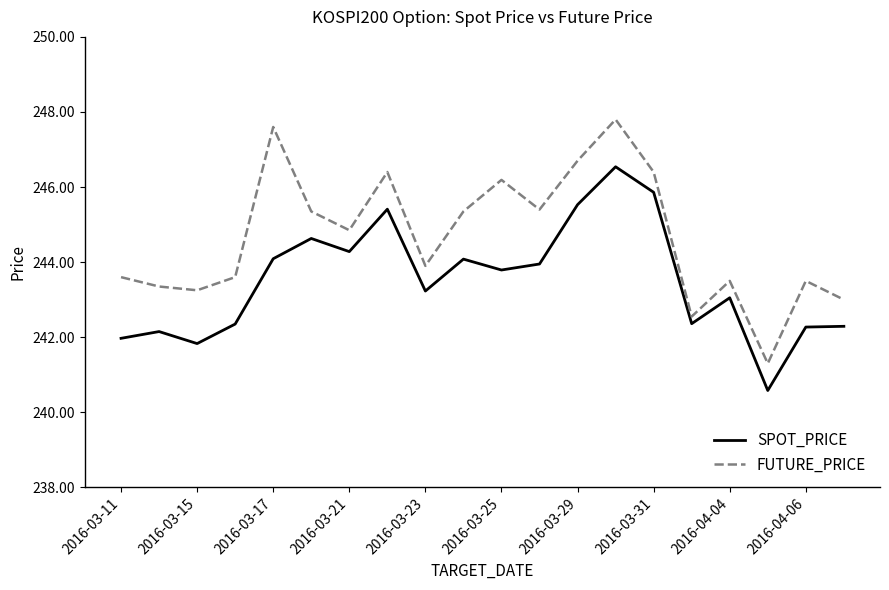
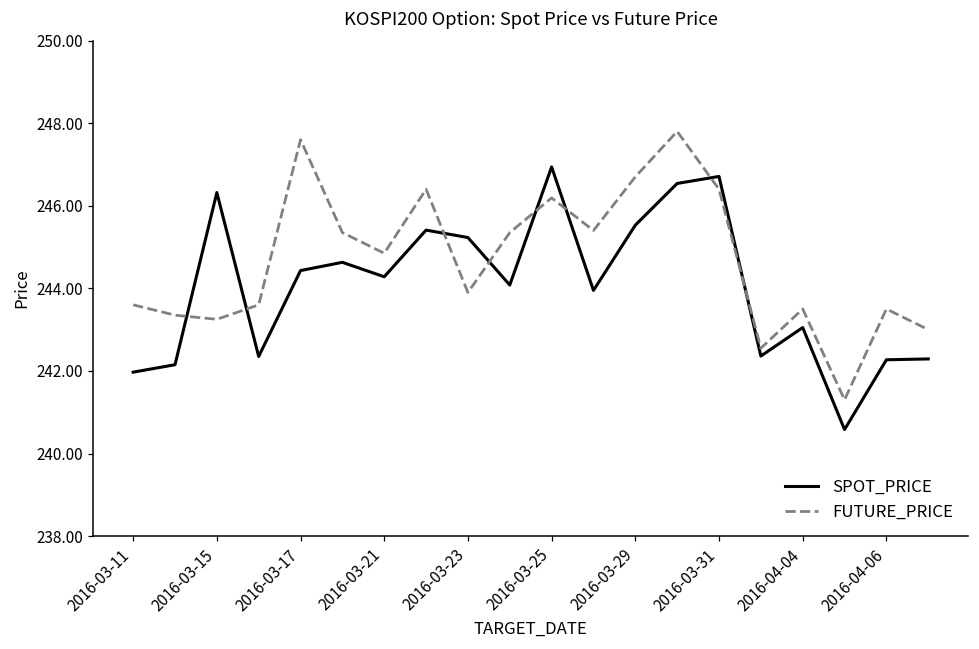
  {
    "SPOT_PRICE": {
      "2016-03-11": 242.0,
-     "2016-03-15": 241.8,
-     "2016-03-17": 244.1,
+     "2016-03-15": 246.3,
+     "2016-03-17": 244.4,
      "2016-03-21": 244.3,
-     "2016-03-23": 243.2,
-     "2016-03-25": 243.8,
+     "2016-03-23": 245.2,
+     "2016-03-25": 246.9,
      "2016-03-29": 245.5,
-     "2016-03-31": 245.9,
+     "2016-03-31": 246.7,
      "2016-04-04": 243.1,
      "2016-04-06": 242.3
    },
    "FUTURE_PRICE": {
      "2016-03-11": 243.6,
      "2016-03-15": 243.3,
      "2016-03-17": 247.6,
      "2016-03-21": 244.9,
      "2016-03-23": 243.9,
      "2016-03-25": 246.2,
      "2016-03-29": 246.7,
      "2016-03-31": 246.4,
      "2016-04-04": 243.5,
      "2016-04-06": 243.5
    }
  }
